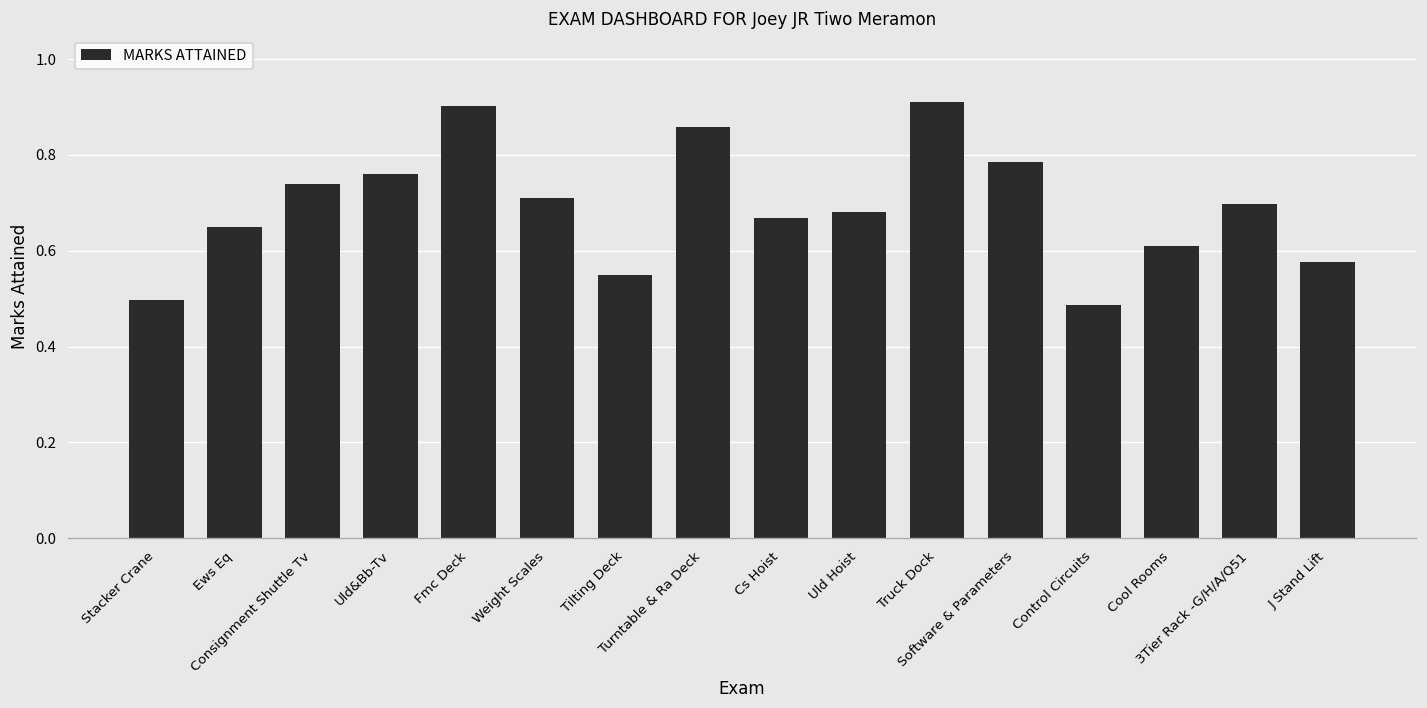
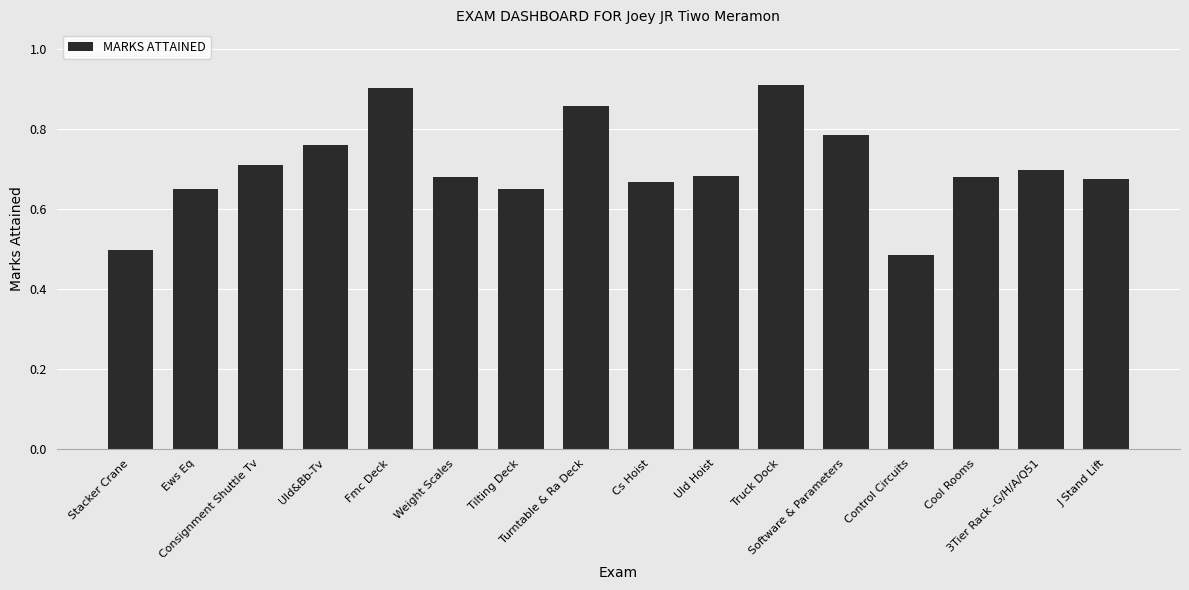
  {
    "Stacker Crane": 0.50,
    "Ews Eq": 0.65,
-   "Consignment Shuttle Tv": 0.74,
+   "Consignment Shuttle Tv": 0.71,
    "Uld&Bb-Tv": 0.76,
    "Fmc Deck": 0.90,
-   "Weight Scales": 0.71,
-   "Tilting Deck": 0.55,
+   "Weight Scales": 0.68,
+   "Tilting Deck": 0.65,
    "Turntable & Ra Deck": 0.86,
    "Cs Hoist": 0.67,
    "Uld Hoist": 0.68,
    "Truck Dock": 0.91,
    "Software & Parameters": 0.79,
    "Control Circuits": 0.49,
-   "Cool Rooms": 0.61,
+   "Cool Rooms": 0.68,
    "3Tier Rack -G/H/A/Q51": 0.70,
-   "J Stand Lift": 0.58
+   "J Stand Lift": 0.68
  }
